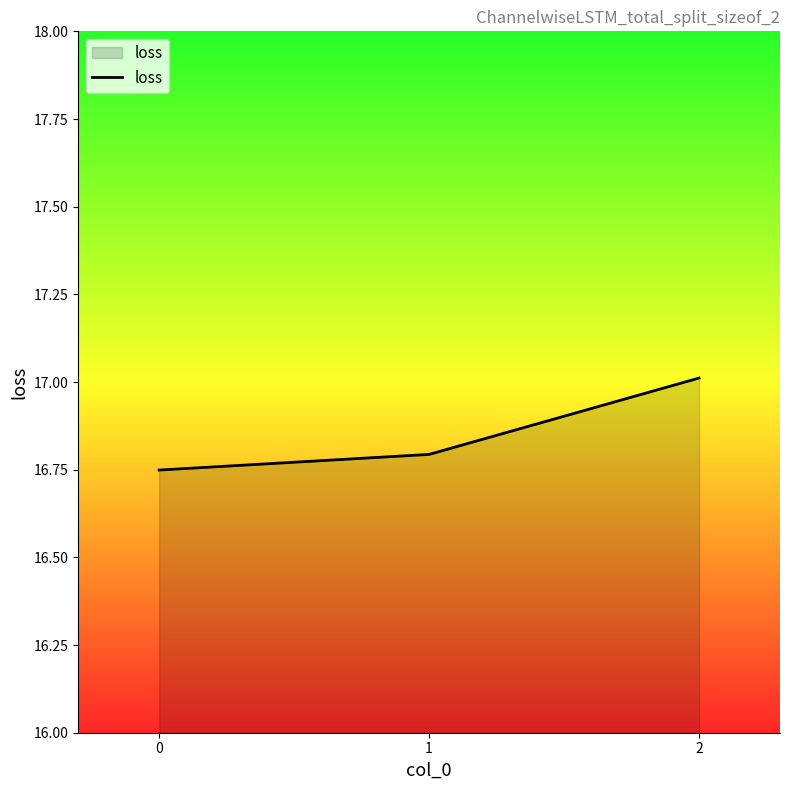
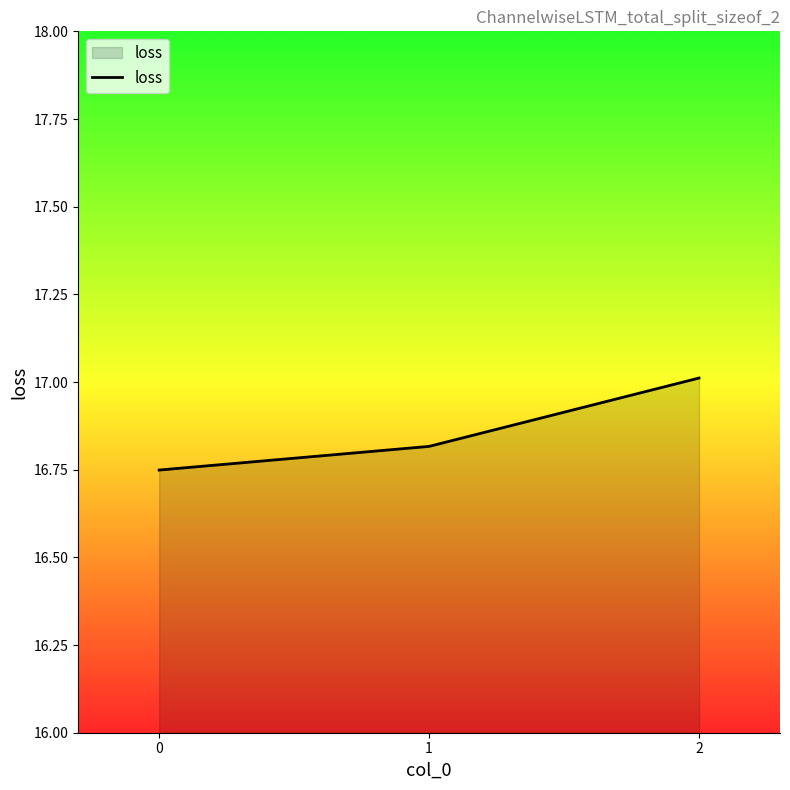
  {
    "0": 16.75,
-   "1": 16.79,
+   "1": 16.82,
    "2": 17.01
  }
